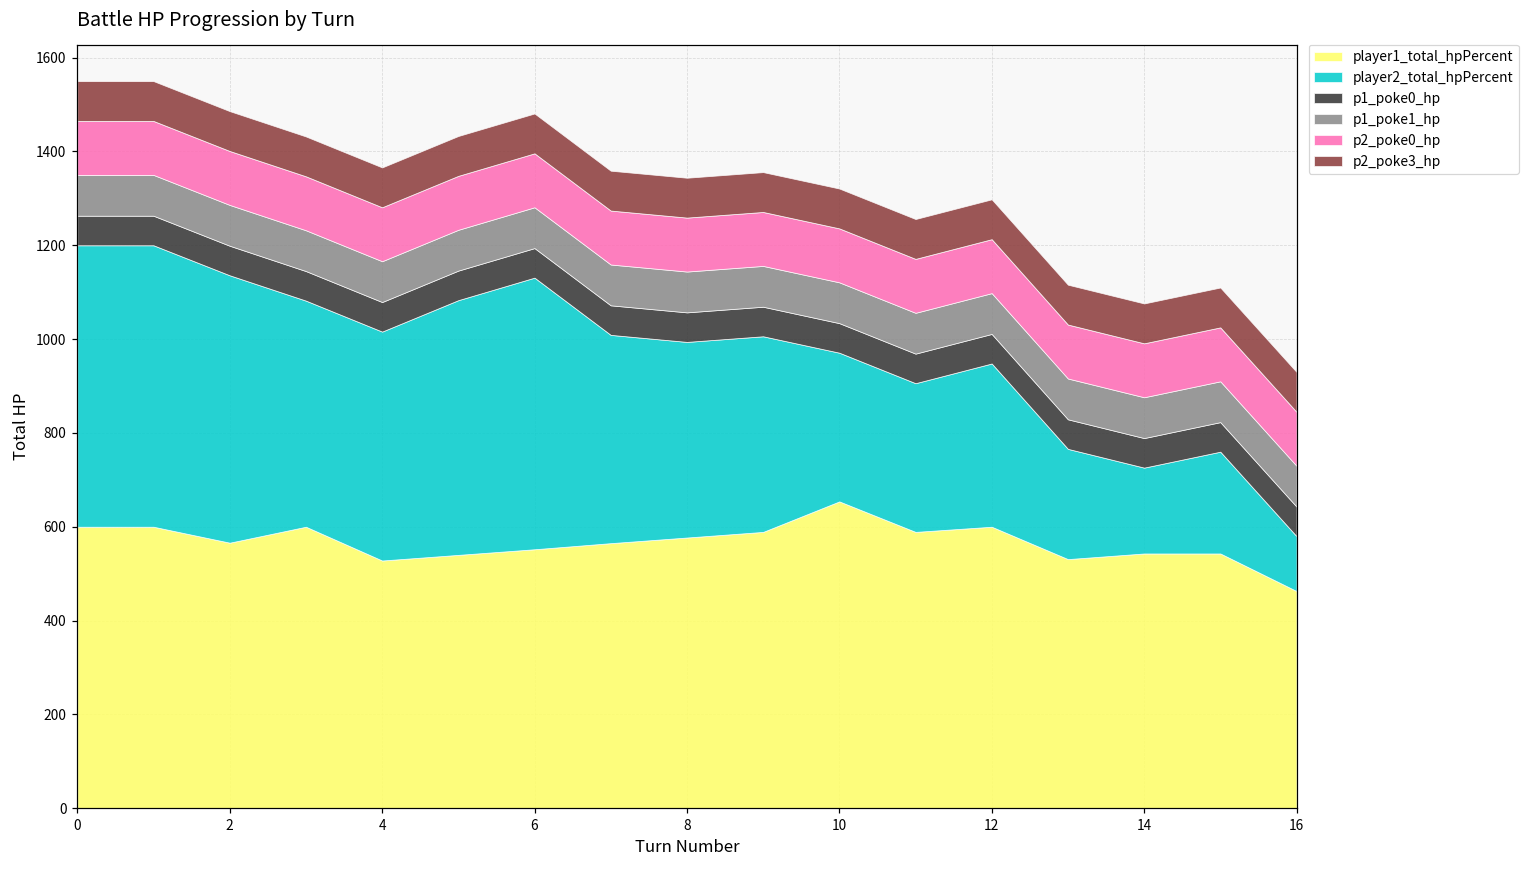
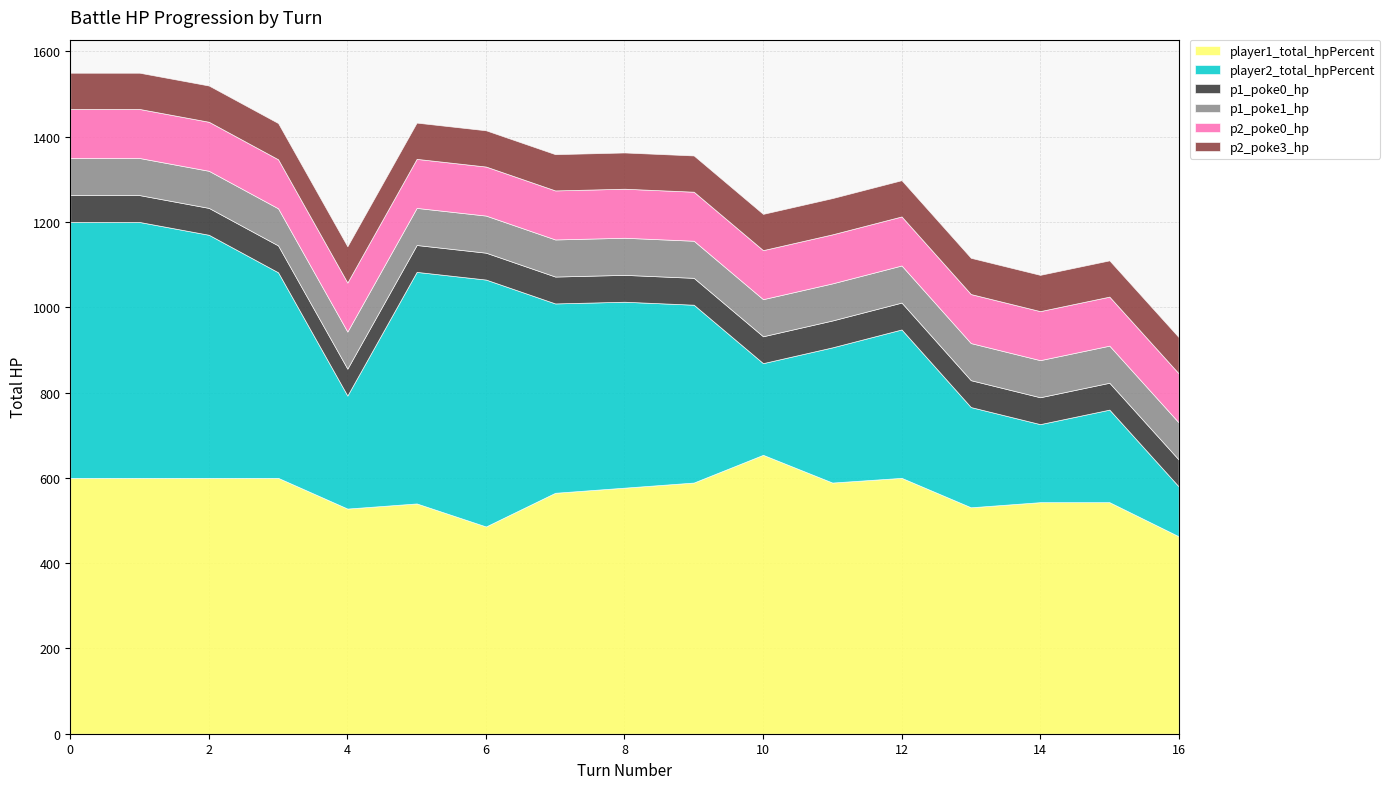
  {
    "player1_total_hpPercent": {
      "0": 600,
-     "2": 570,
+     "2": 600,
      "4": 530,
-     "6": 550,
+     "6": 490,
      "8": 580,
      "10": 650,
      "12": 600,
      "14": 540,
      "16": 460
    },
    "player2_total_hpPercent": {
      "0": 600,
      "2": 570,
-     "4": 490,
+     "4": 270,
      "6": 580,
-     "8": 420,
-     "10": 320,
+     "8": 440,
+     "10": 220,
      "12": 350,
      "14": 180,
      "16": 120
    },
    "p1_poke0_hp": {
      "0": 60,
      "2": 60,
      "4": 60,
      "6": 60,
      "8": 60,
      "10": 60,
      "12": 60,
      "14": 60,
      "16": 60
    },
    "p1_poke1_hp": {
      "0": 90,
      "2": 90,
      "4": 90,
      "6": 90,
      "8": 90,
      "10": 90,
      "12": 90,
      "14": 90,
      "16": 90
    },
    "p2_poke0_hp": {
      "0": 120,
      "2": 120,
      "4": 120,
      "6": 120,
      "8": 120,
      "10": 120,
      "12": 120,
      "14": 120,
      "16": 120
    },
    "p2_poke3_hp": {
      "0": 90,
      "2": 90,
      "4": 90,
      "6": 90,
      "8": 90,
      "10": 90,
      "12": 90,
      "14": 90,
      "16": 90
    }
  }
